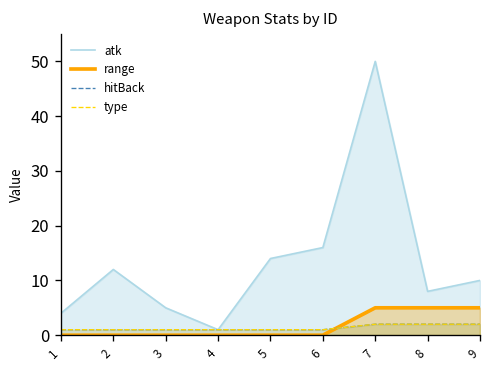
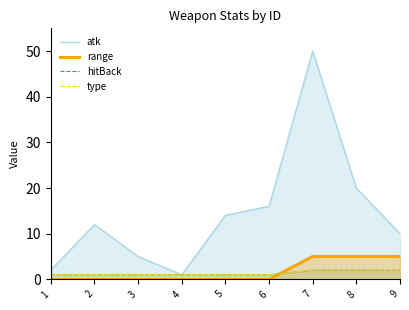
  {
    "atk": {
-     "1": 4,
+     "1": 2,
      "2": 12,
      "3": 5,
      "5": 14,
      "6": 16,
      "7": 50,
-     "8": 8,
+     "8": 20,
      "9": 10
    }
  }
